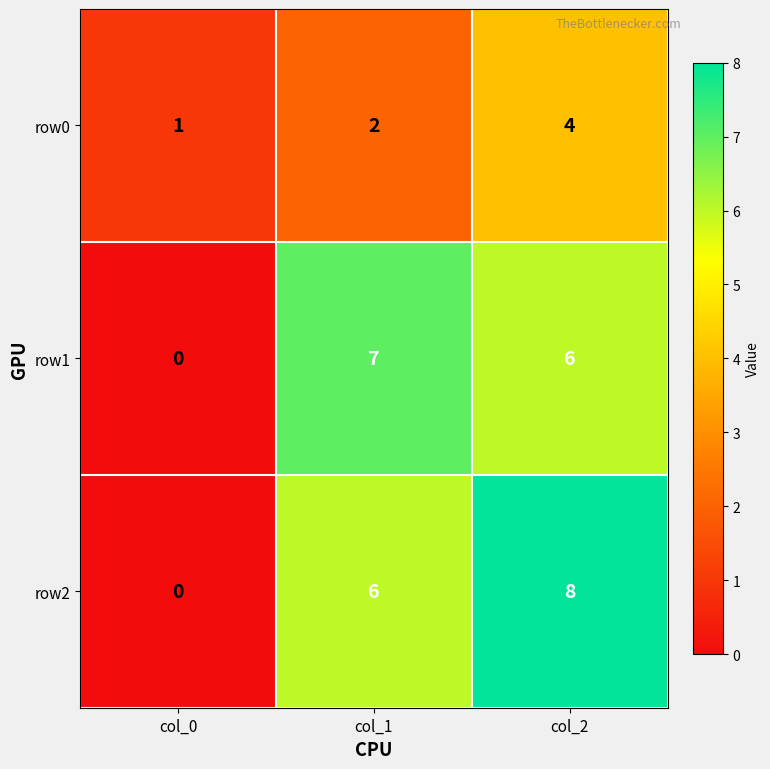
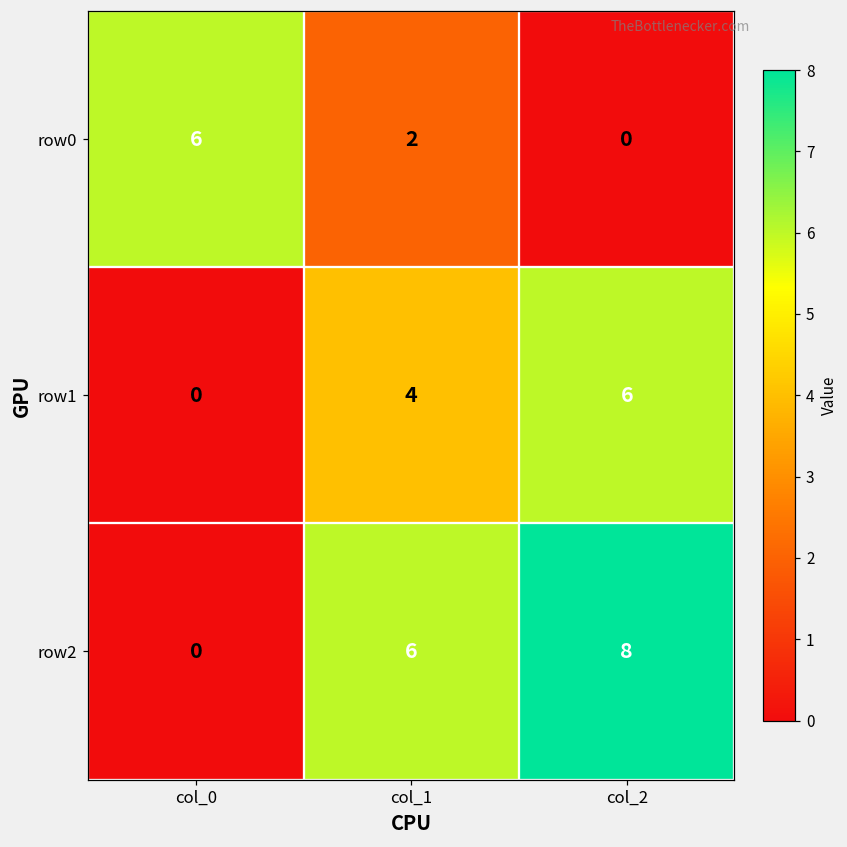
  {
    "row0": {
-     "col_0": 1,
+     "col_0": 6,
      "col_1": 2,
-     "col_2": 4
+     "col_2": 0
    },
    "row1": {
      "col_0": 0,
-     "col_1": 7,
+     "col_1": 4,
      "col_2": 6
    },
    "row2": {
      "col_0": 0,
      "col_1": 6,
      "col_2": 8
    }
  }
